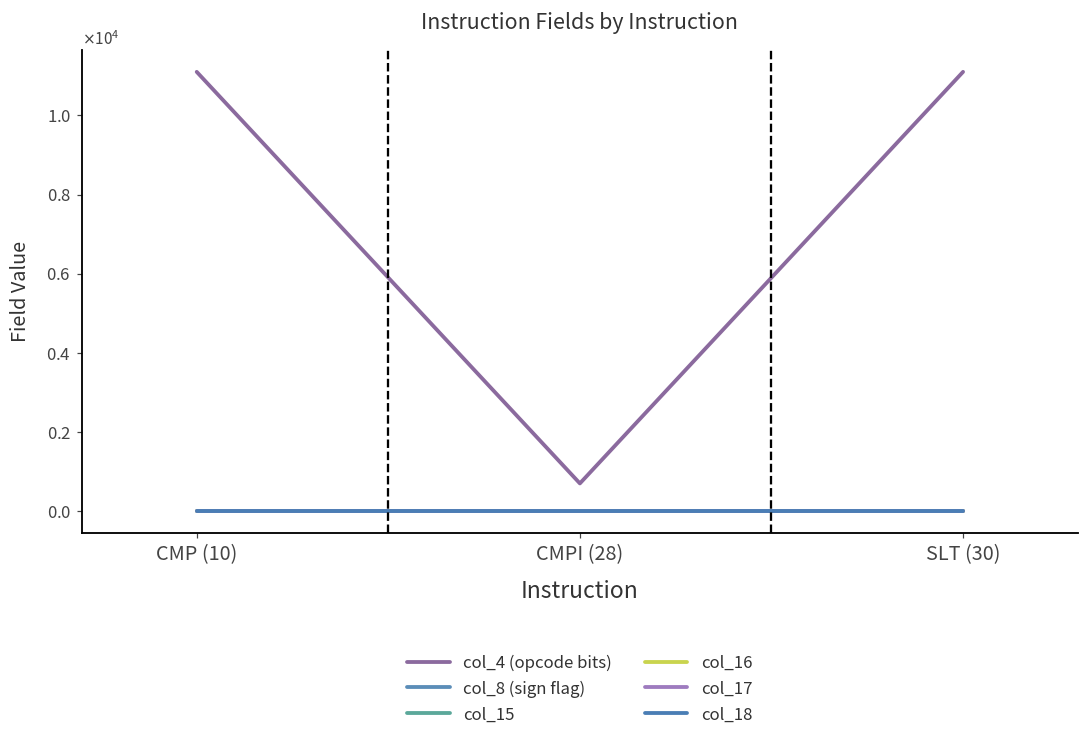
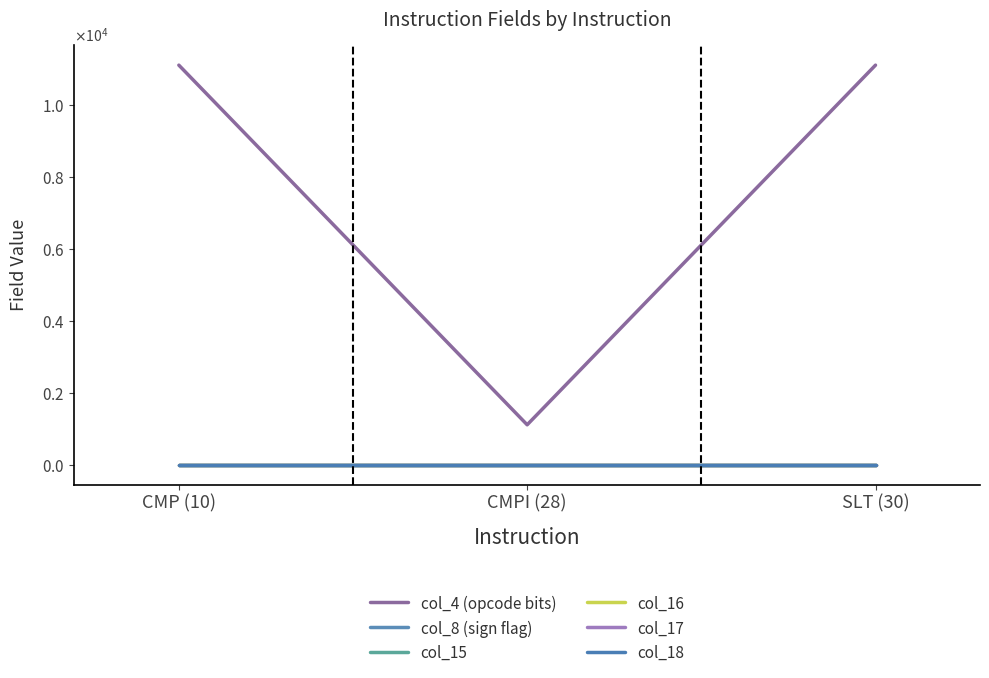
  {
    "col_4 (opcode bits)": {
      "CMP (10)": 11100,
-     "CMPI (28)": 700,
+     "CMPI (28)": 1100,
      "SLT (30)": 11100
    },
    "col_18": {
      "CMP (10)": 0,
      "CMPI (28)": 0,
      "SLT (30)": 0
    }
  }
